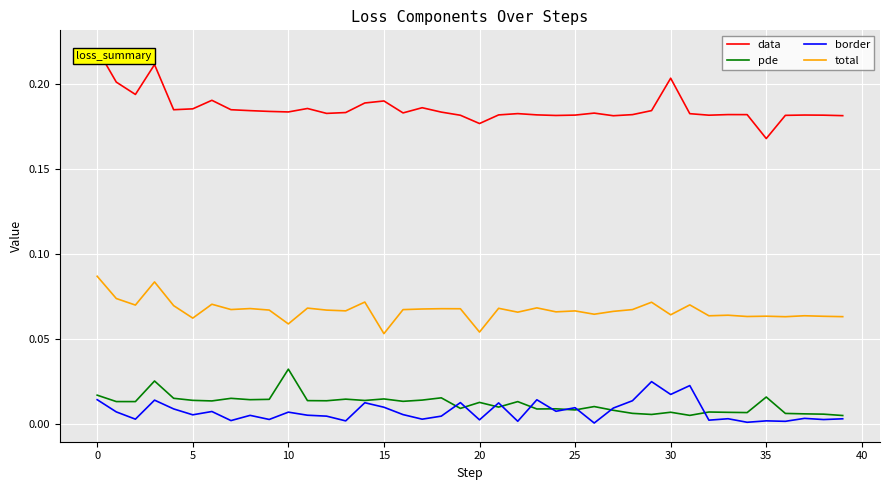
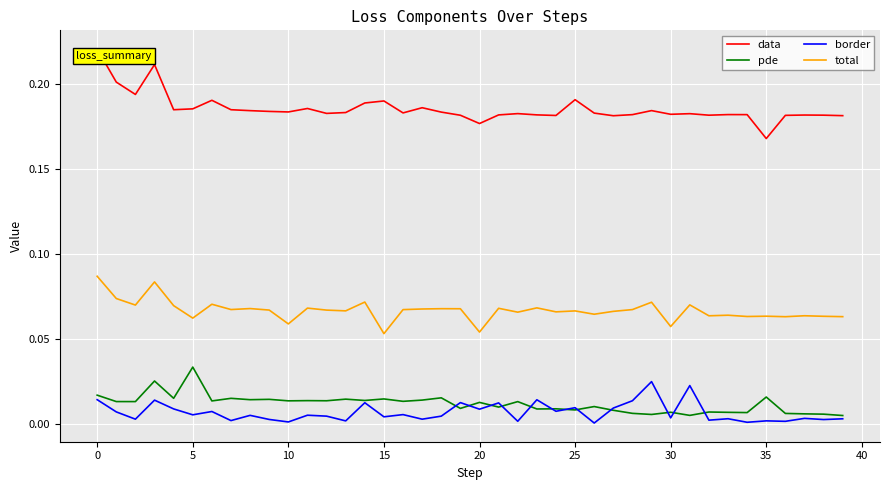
  {
    "data": {
      "5": 0.185,
      "10": 0.184,
      "15": 0.190,
      "20": 0.177,
-     "25": 0.182,
-     "30": 0.203,
+     "25": 0.191,
+     "30": 0.182,
      "35": 0.168
    },
    "pde": {
      "0": 0.017,
-     "5": 0.014,
-     "10": 0.032,
+     "5": 0.034,
+     "10": 0.014,
      "15": 0.015,
      "20": 0.013,
      "30": 0.007,
      "35": 0.016
    },
    "border": {
      "0": 0.014,
      "5": 0.006,
-     "10": 0.007,
-     "15": 0.010,
-     "20": 0.003,
-     "30": 0.017,
+     "10": 0.001,
+     "15": 0.004,
+     "20": 0.009,
+     "30": 0.004,
      "35": 0.002
    },
    "total": {
      "0": 0.087,
      "5": 0.062,
      "10": 0.059,
      "15": 0.053,
      "20": 0.054,
      "25": 0.067,
-     "30": 0.064,
+     "30": 0.057,
      "35": 0.063
    }
  }
